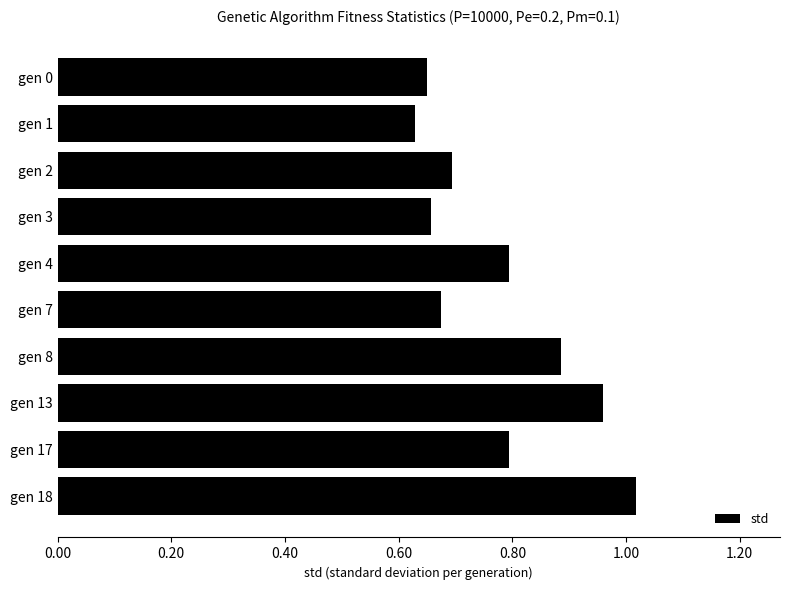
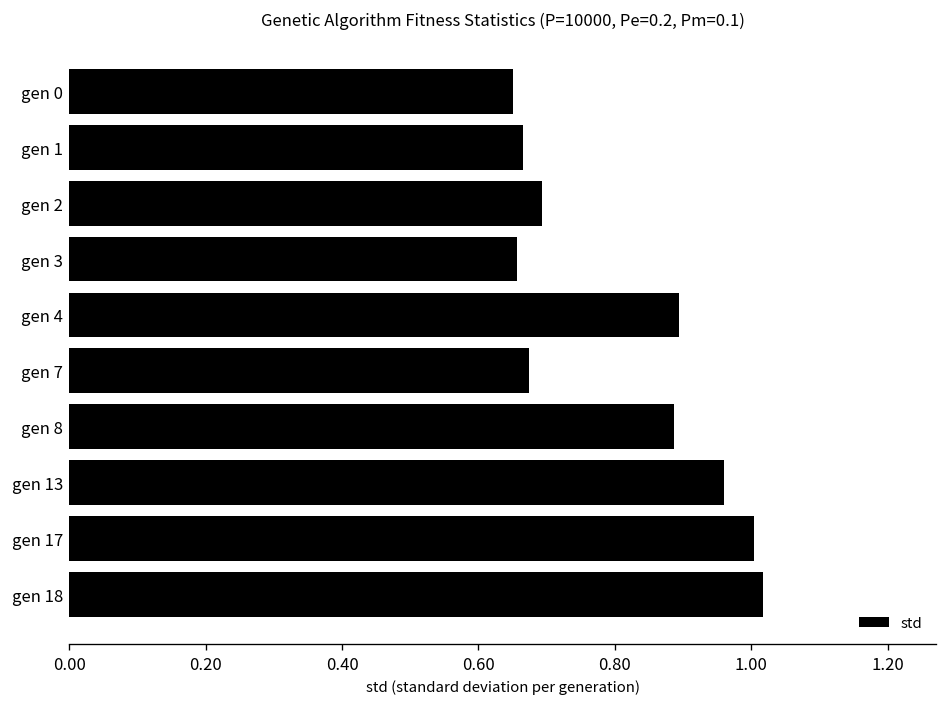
  {
    "gen 0": 0.65,
-   "gen 1": 0.63,
+   "gen 1": 0.67,
    "gen 2": 0.69,
    "gen 3": 0.66,
-   "gen 4": 0.79,
+   "gen 4": 0.89,
    "gen 7": 0.67,
    "gen 8": 0.89,
    "gen 13": 0.96,
-   "gen 17": 0.79,
+   "gen 17": 1.00,
    "gen 18": 1.02
  }
